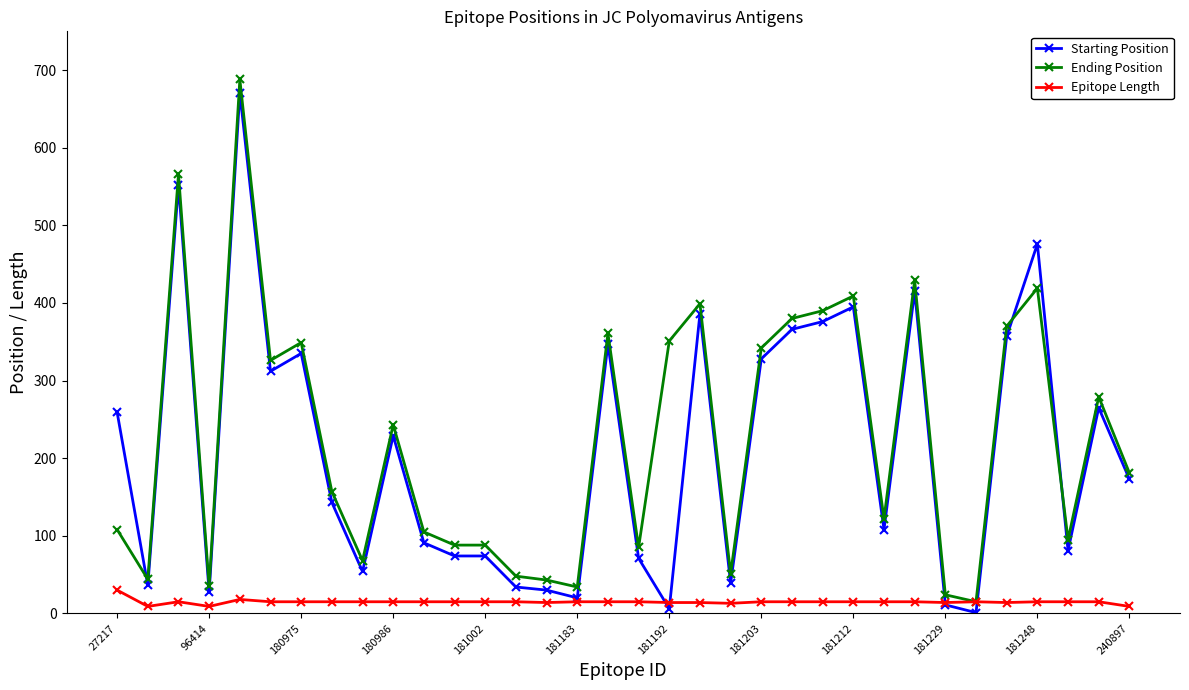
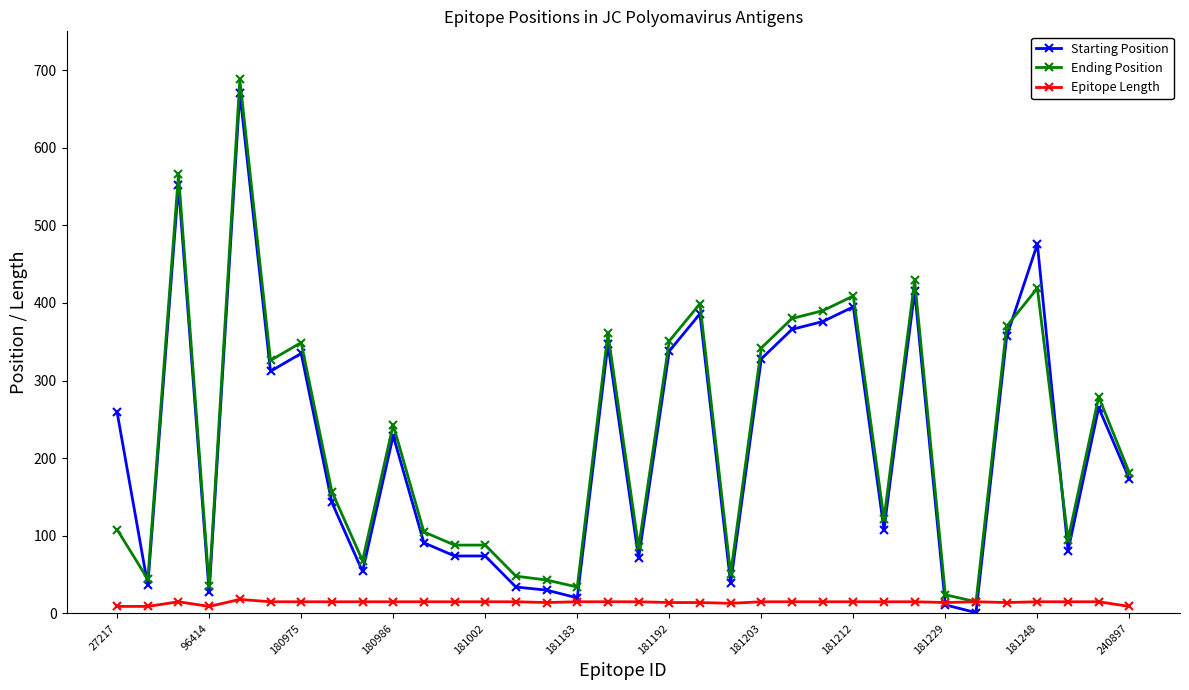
  {
    "Starting Position": {
      "27217": 260,
      "96414": 30,
      "180975": 340,
      "180986": 230,
      "181002": 70,
      "181183": 20,
-     "181192": 10,
+     "181192": 340,
      "181203": 330,
      "181212": 400,
      "181248": 480,
      "240897": 170
    },
    "Ending Position": {
      "27217": 110,
      "96414": 40,
      "180975": 350,
      "180986": 240,
      "181002": 90,
      "181183": 30,
      "181192": 350,
      "181203": 340,
      "181212": 410,
      "181229": 20,
      "181248": 420,
      "240897": 180
    },
    "Epitope Length": {
-     "27217": 30,
+     "27217": 10,
      "96414": 10,
      "180975": 20,
      "180986": 20,
      "181002": 20,
      "181183": 20,
      "181192": 10,
      "181203": 20,
      "181212": 20,
      "181248": 20,
      "240897": 10
    }
  }
